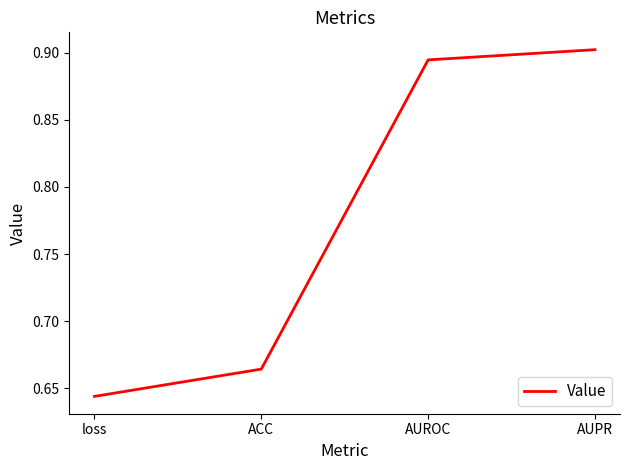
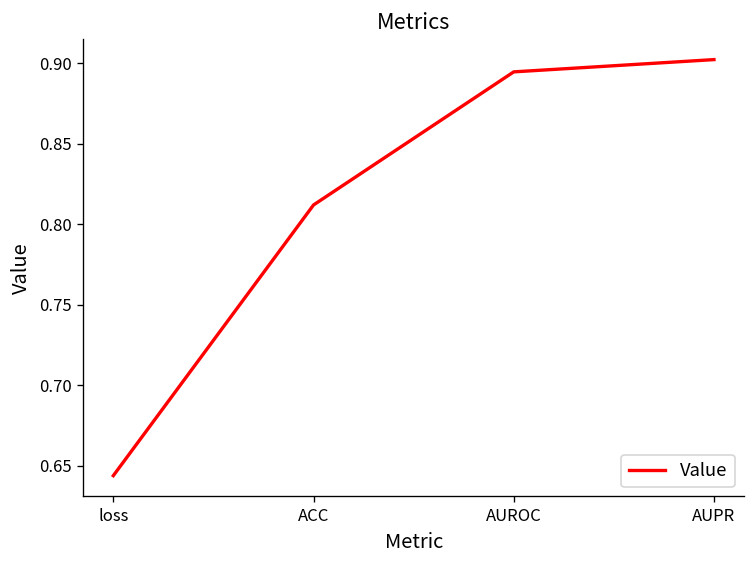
  {
    "loss": 0.644,
-   "ACC": 0.664,
+   "ACC": 0.812,
    "AUROC": 0.895,
    "AUPR": 0.902
  }
